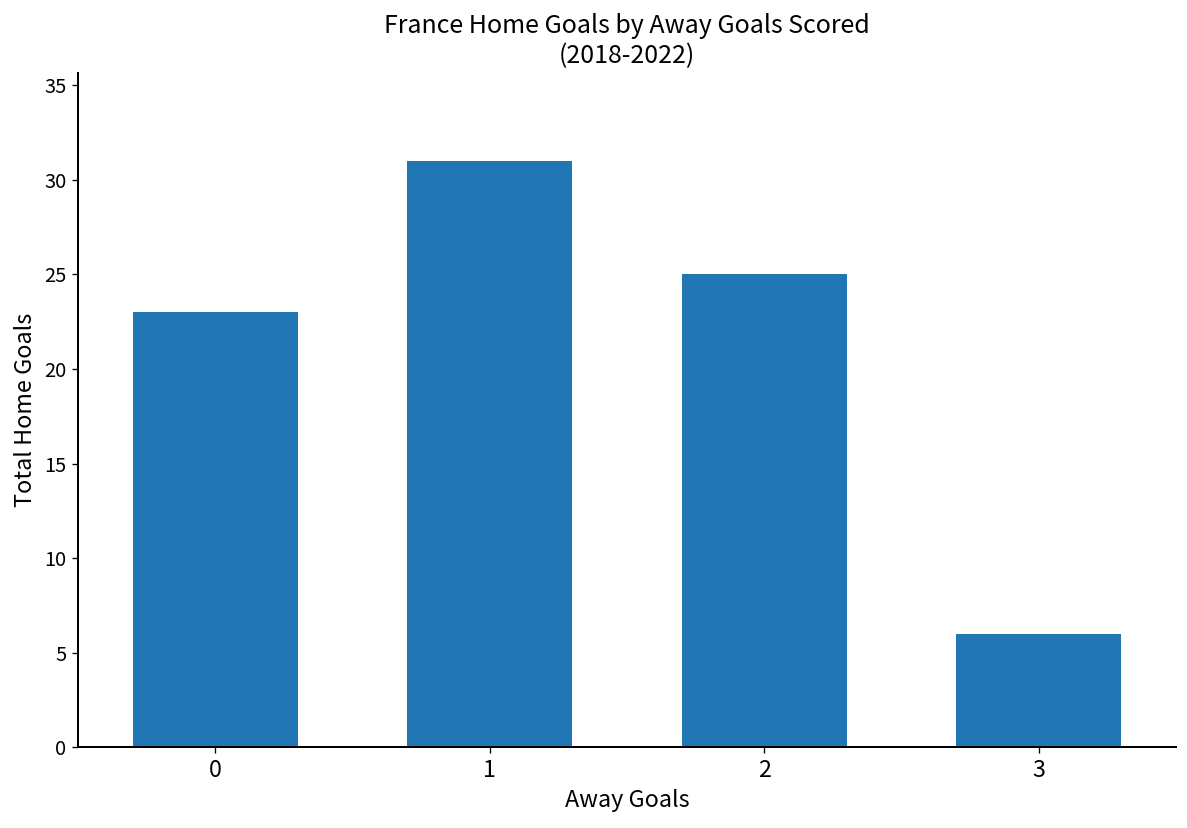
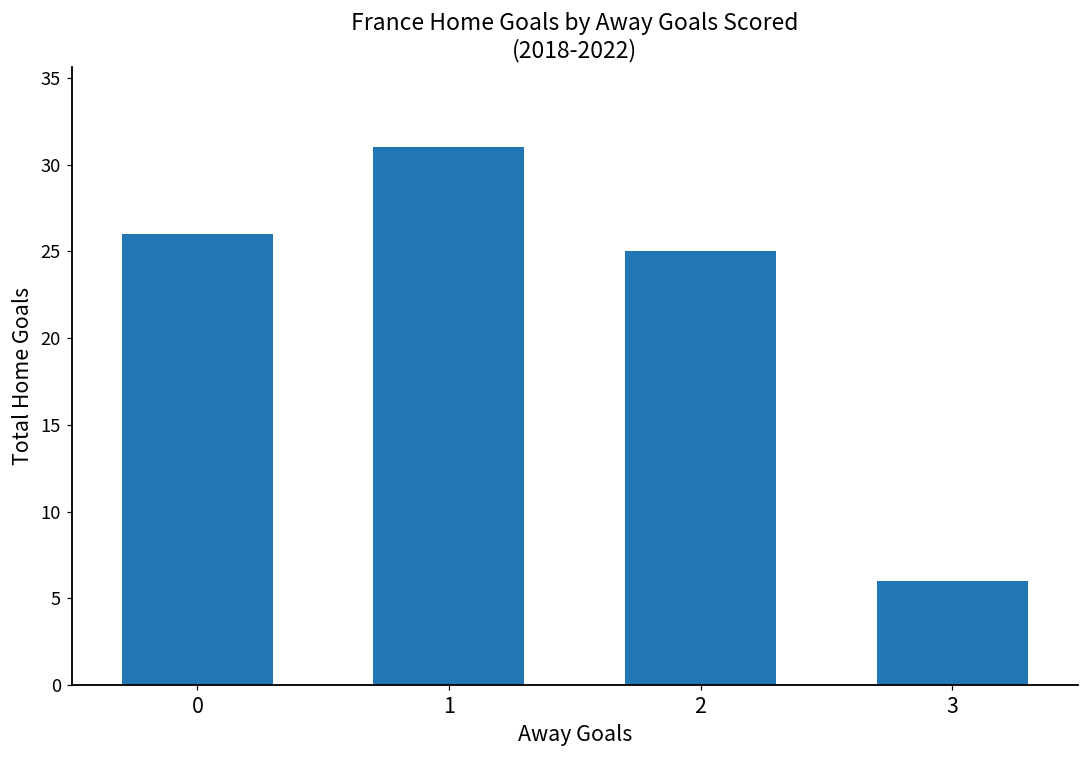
  {
-   "0": 23,
+   "0": 26,
    "1": 31,
    "2": 25,
    "3": 6
  }
